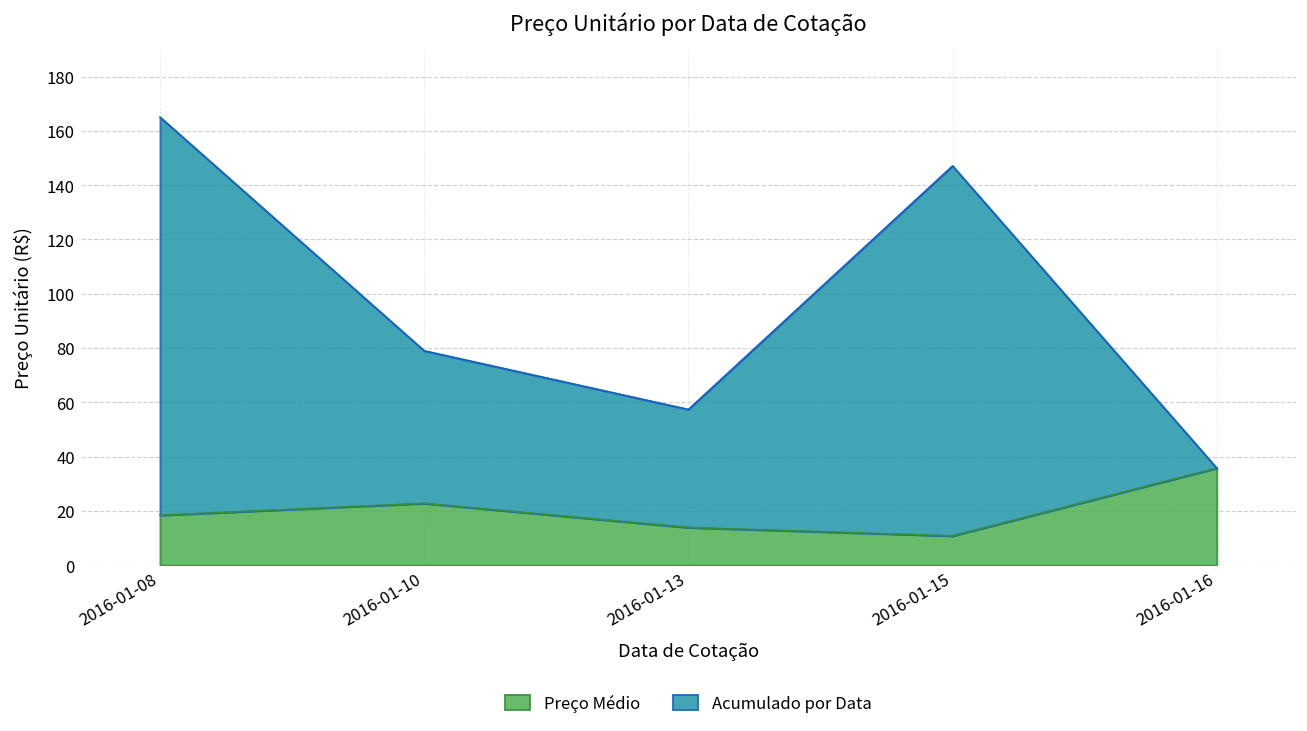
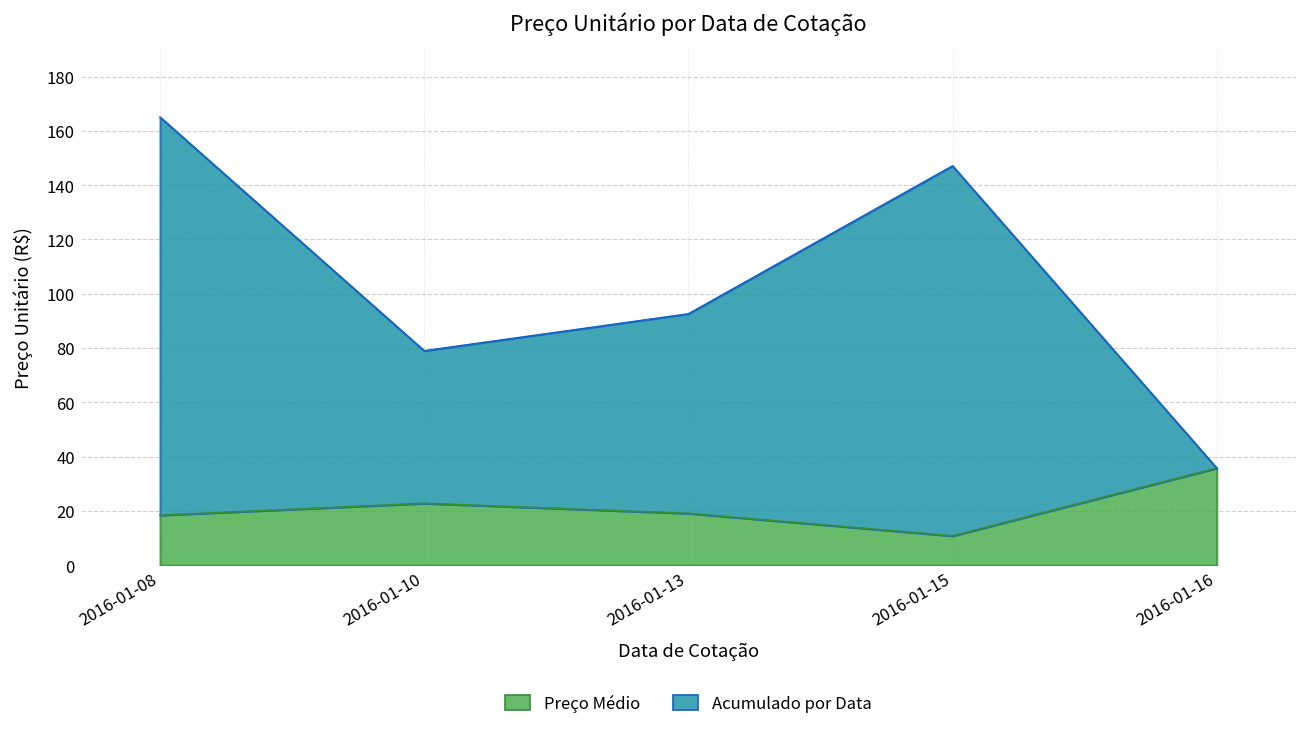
  {
    "Preço Médio": {
      "2016-01-08": 18,
      "2016-01-10": 23,
-     "2016-01-13": 14,
+     "2016-01-13": 19,
      "2016-01-15": 11
    },
    "Acumulado por Data": {
      "2016-01-08": 165,
      "2016-01-10": 79,
-     "2016-01-13": 57,
+     "2016-01-13": 93,
      "2016-01-15": 147
    }
  }
